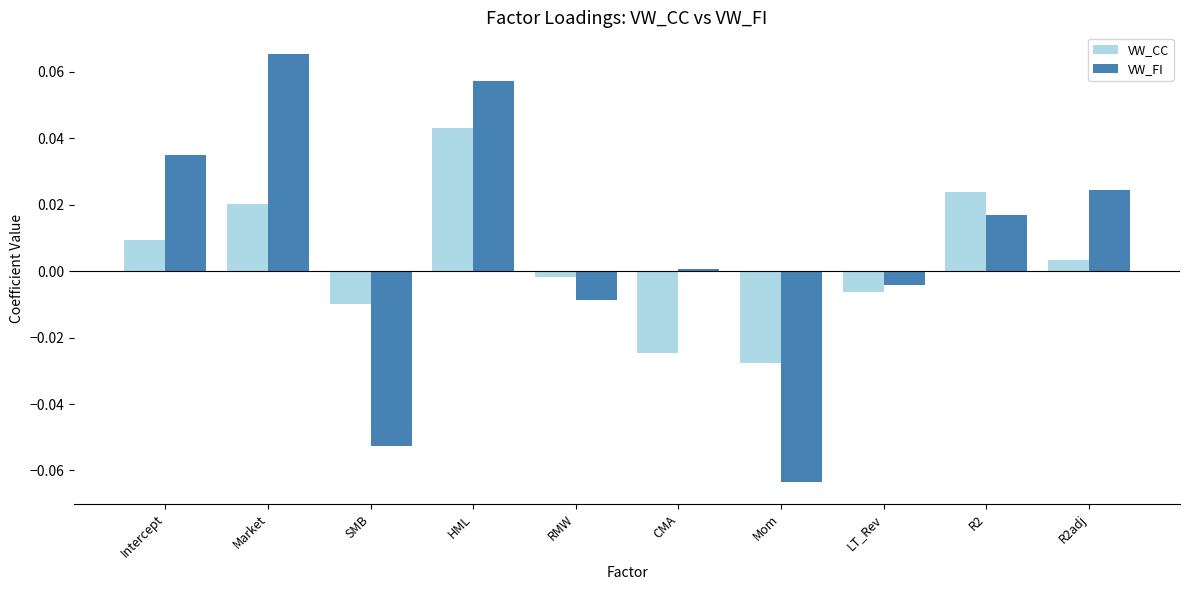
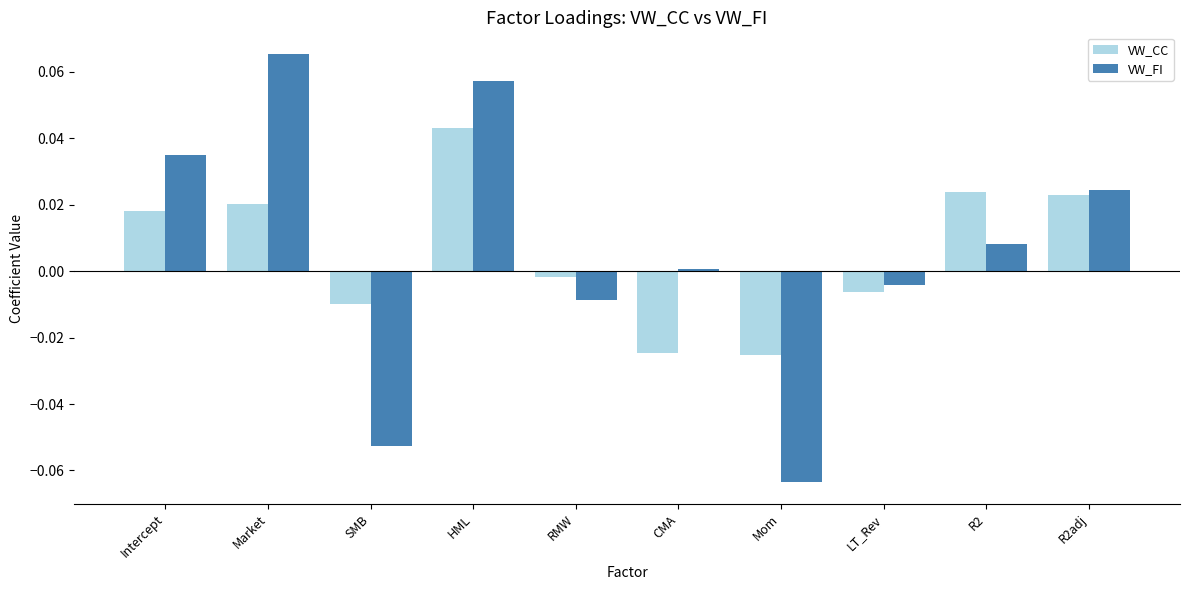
  {
    "VW_CC": {
-     "Intercept": 0.009,
+     "Intercept": 0.018,
      "Market": 0.020,
      "SMB": -0.010,
      "HML": 0.043,
      "RMW": -0.002,
      "CMA": -0.025,
-     "Mom": -0.028,
+     "Mom": -0.025,
      "LT_Rev": -0.006,
      "R2": 0.024,
-     "R2adj": 0.004
+     "R2adj": 0.023
    },
    "VW_FI": {
      "Intercept": 0.035,
      "Market": 0.065,
      "SMB": -0.053,
      "HML": 0.057,
      "RMW": -0.009,
      "Mom": -0.064,
      "LT_Rev": -0.004,
-     "R2": 0.017,
+     "R2": 0.008,
      "R2adj": 0.024
    }
  }
